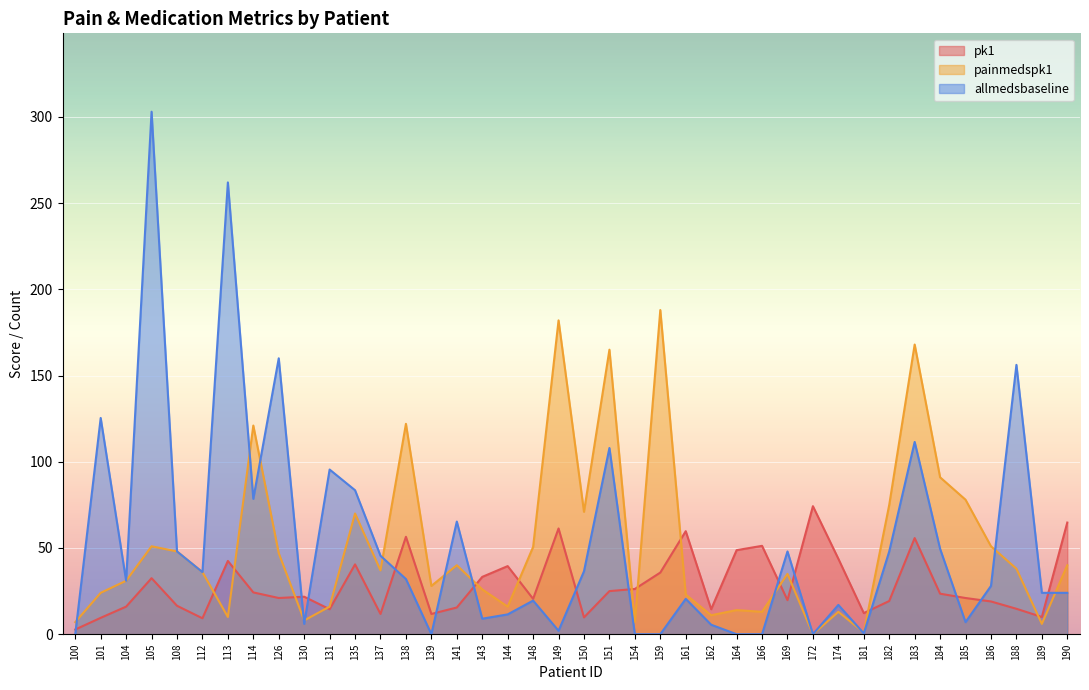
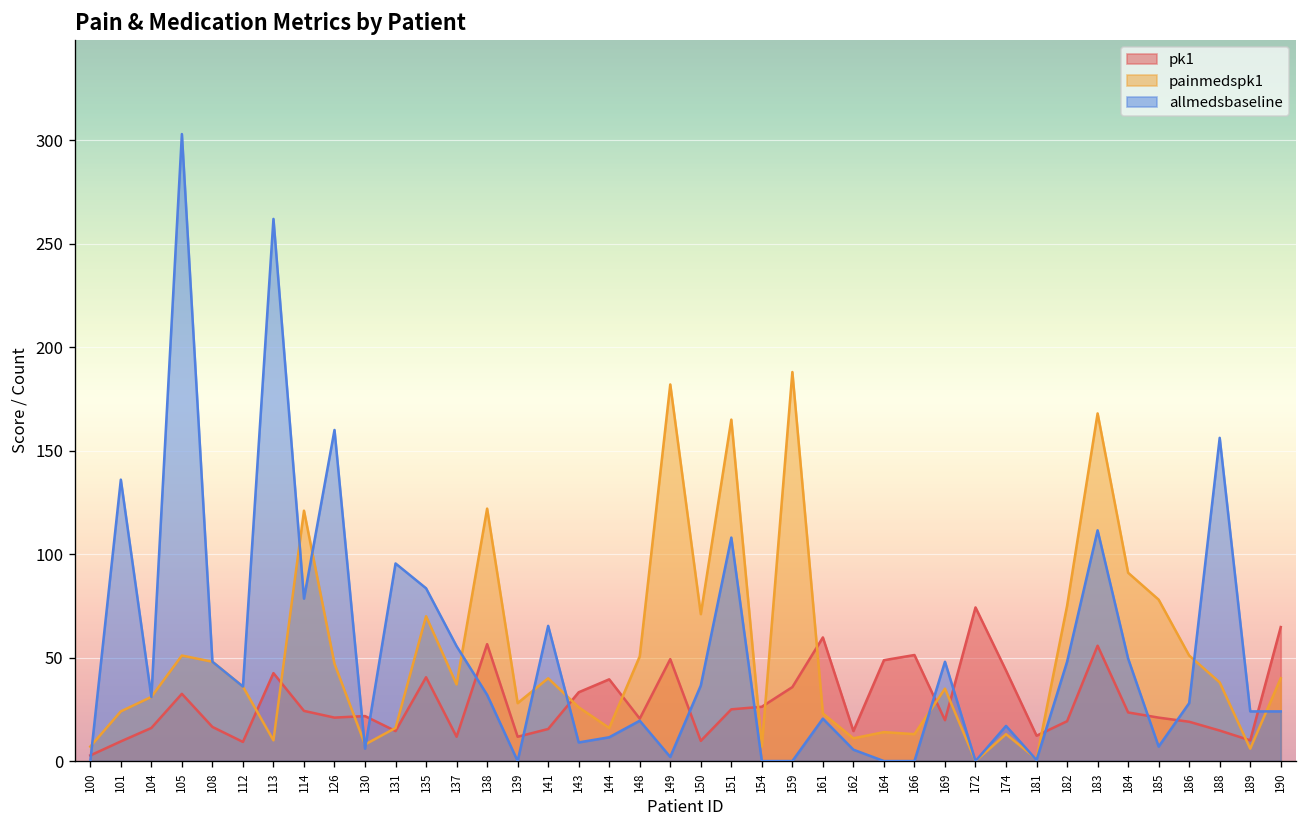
  {
    "pk1": {
      "100": 3,
      "101": 10,
      "104": 16,
      "105": 33,
      "108": 17,
      "112": 9,
      "113": 43,
      "114": 24,
      "126": 21,
      "130": 22,
      "131": 15,
      "135": 41,
      "137": 12,
      "138": 57,
      "139": 12,
      "141": 16,
      "143": 33,
      "144": 40,
-     "149": 61,
+     "149": 49,
      "150": 10,
      "151": 25,
      "154": 26,
      "159": 36,
      "161": 60,
      "162": 15,
      "164": 49,
      "166": 51,
      "169": 20,
      "172": 74,
      "174": 44,
      "181": 12,
      "182": 19,
      "183": 56,
      "184": 24,
      "185": 21,
      "186": 19,
      "188": 15,
      "189": 10,
      "190": 65
    },
    "painmedspk1": {
      "100": 7,
      "101": 24,
      "105": 51,
      "113": 10,
      "114": 121,
      "126": 47,
      "130": 8,
      "131": 16,
      "135": 70,
      "137": 37,
      "138": 122,
      "139": 28,
      "141": 40,
      "143": 26,
      "144": 16,
      "148": 51,
      "149": 182,
      "150": 71,
      "151": 165,
      "154": 7,
      "159": 188,
      "161": 23,
      "162": 11,
      "164": 14,
      "166": 13,
      "169": 35,
      "174": 13,
      "182": 75,
      "183": 168,
      "184": 91,
      "185": 78,
      "186": 51,
      "188": 38,
      "189": 6,
      "190": 40
    },
    "allmedsbaseline": {
      "100": 0,
-     "101": 125,
+     "101": 136,
      "105": 303,
      "113": 262,
      "114": 79,
      "126": 160,
      "130": 6,
      "131": 96,
      "135": 84,
-     "137": 46,
+     "137": 56,
      "138": 32,
      "139": 0,
      "141": 65,
      "143": 9,
      "144": 12,
      "149": 2,
      "150": 37,
      "151": 108,
      "154": 0,
      "159": 0,
      "161": 21,
      "162": 6,
      "164": 0,
      "166": 0,
      "169": 48,
      "174": 17,
      "182": 48,
      "183": 112,
      "184": 50,
      "185": 7,
      "186": 28,
      "188": 156,
      "189": 24,
      "190": 24
    }
  }
